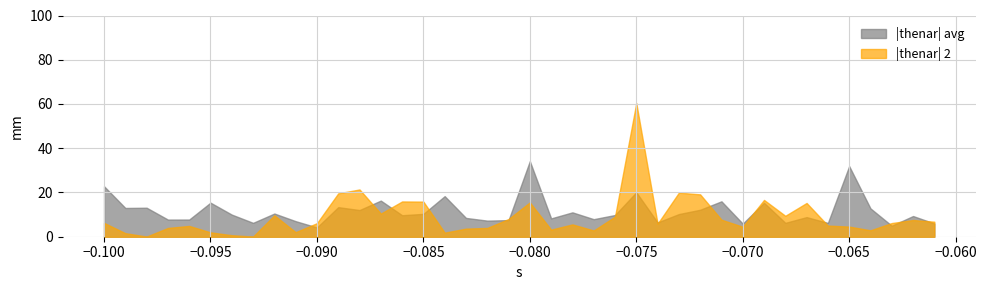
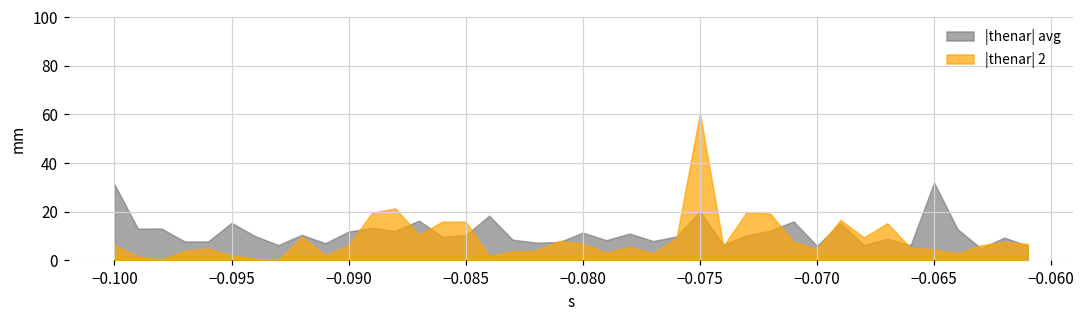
  {
    "|thenar| avg": {
-     "−0.100": 23,
+     "−0.100": 31,
      "−0.095": 15,
-     "−0.090": 4,
+     "−0.090": 12,
      "−0.085": 10,
-     "−0.080": 34,
+     "−0.080": 11,
      "−0.075": 20,
      "−0.070": 6,
      "−0.065": 32
    },
    "|thenar| 2": {
      "−0.100": 6,
      "−0.095": 2,
      "−0.090": 6,
      "−0.085": 16,
-     "−0.080": 16,
+     "−0.080": 7,
      "−0.075": 60,
      "−0.070": 5,
      "−0.065": 5
    }
  }
